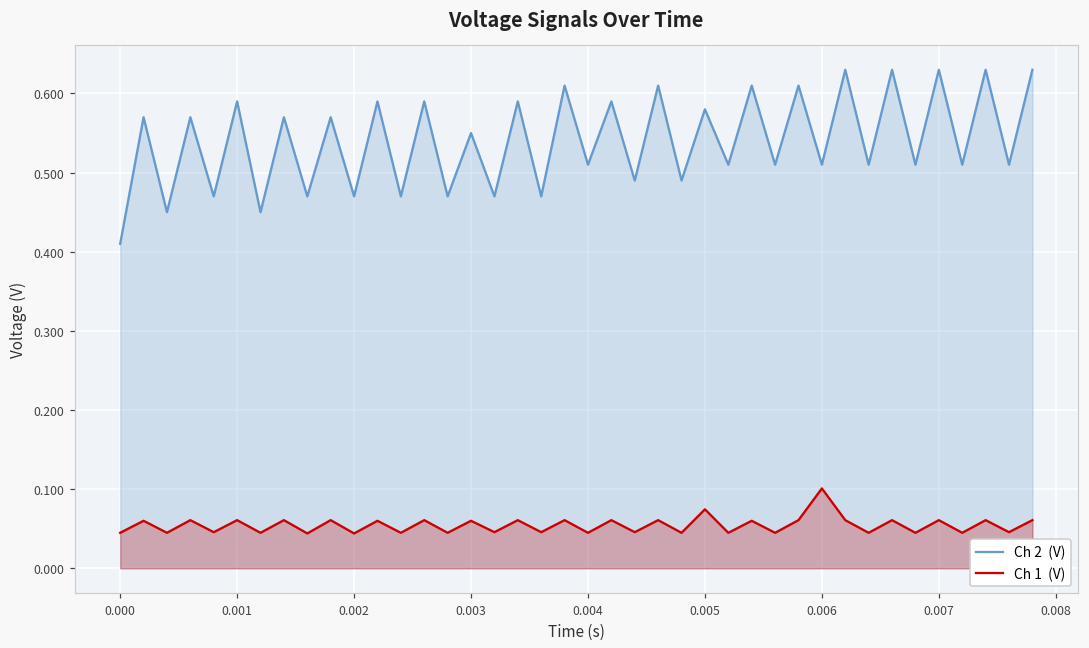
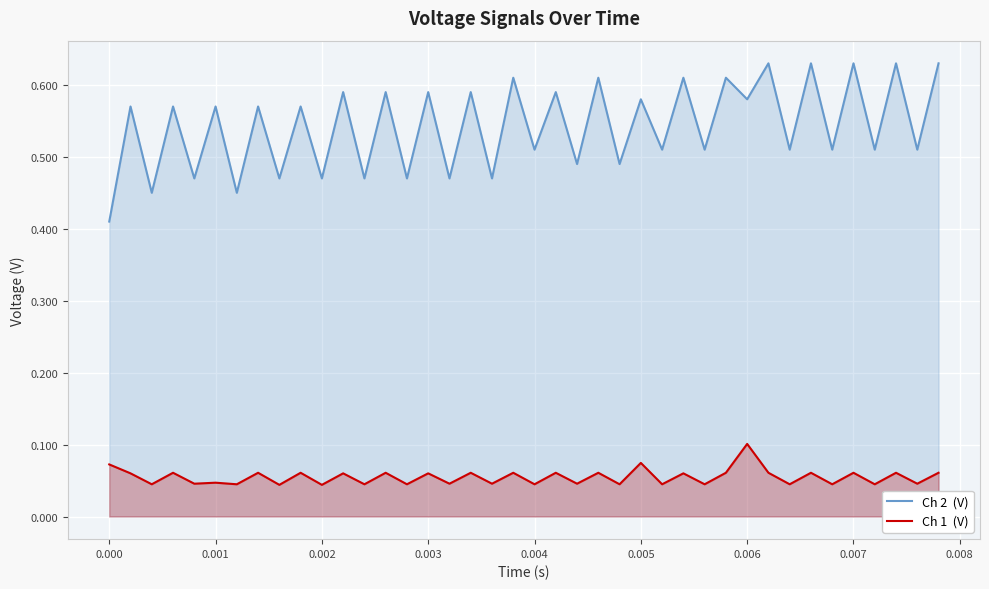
  {
    "Ch 2 (V)": {
      "0.000": 0.41,
-     "0.001": 0.59,
+     "0.001": 0.57,
      "0.002": 0.47,
-     "0.003": 0.55,
+     "0.003": 0.59,
      "0.004": 0.51,
      "0.005": 0.58,
-     "0.006": 0.51,
+     "0.006": 0.58,
      "0.007": 0.63
    },
    "Ch 1 (V)": {
-     "0.000": 0.04,
-     "0.001": 0.06,
+     "0.000": 0.07,
+     "0.001": 0.05,
      "0.002": 0.04,
      "0.003": 0.06,
      "0.004": 0.04,
      "0.005": 0.07,
      "0.006": 0.10,
      "0.007": 0.06
    }
  }
